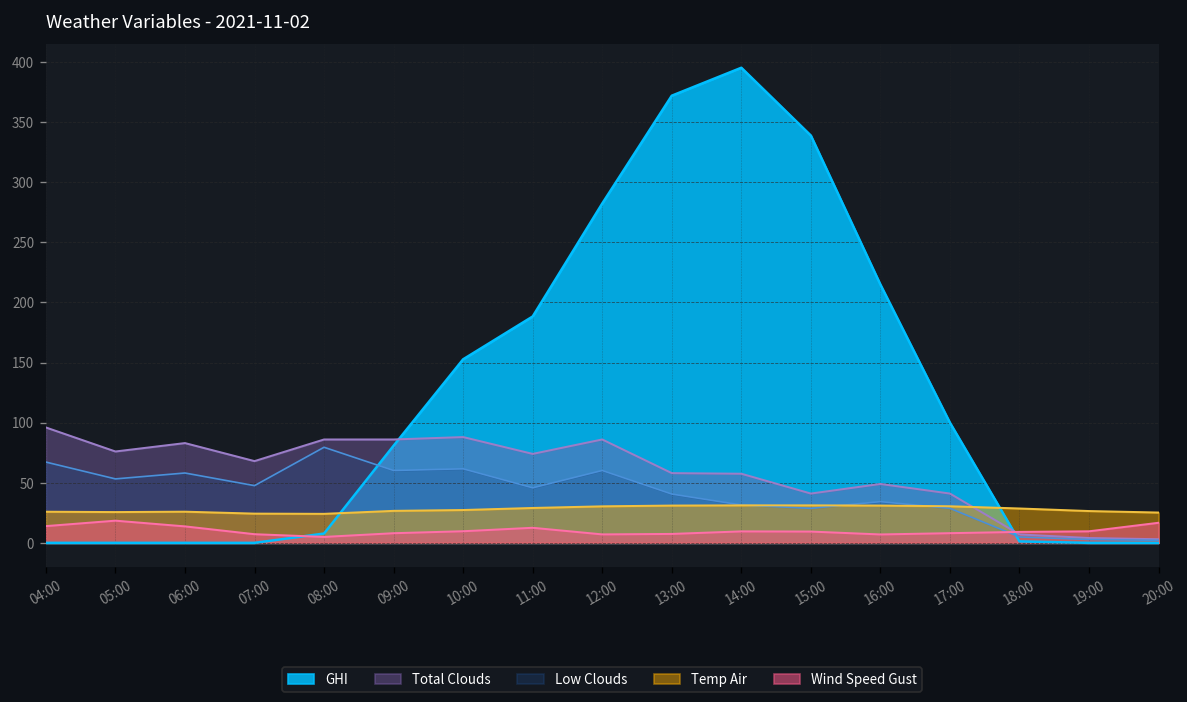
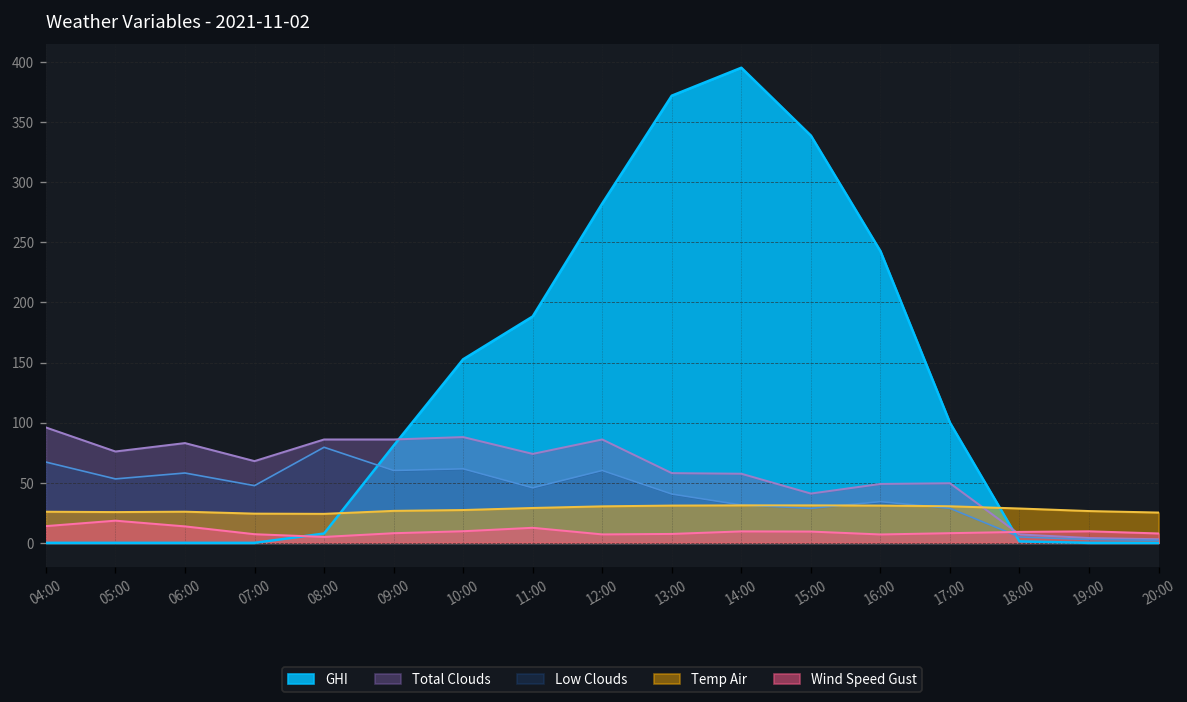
  {
    "GHI": {
      "04:00": 0,
      "05:00": 0,
      "06:00": 0,
      "07:00": 0,
      "08:00": 8,
      "09:00": 81,
      "10:00": 153,
      "11:00": 188,
      "12:00": 282,
      "13:00": 372,
      "14:00": 395,
      "15:00": 339,
-     "16:00": 215,
+     "16:00": 243,
      "17:00": 100,
      "18:00": 1,
      "19:00": 0
    },
    "Total Clouds": {
      "04:00": 96,
      "05:00": 76,
      "06:00": 83,
      "07:00": 68,
      "08:00": 86,
      "09:00": 86,
      "10:00": 88,
      "11:00": 74,
      "12:00": 86,
      "13:00": 58,
      "14:00": 58,
      "15:00": 41,
      "16:00": 49,
-     "17:00": 41
+     "17:00": 50
    },
    "Low Clouds": {
      "04:00": 67,
      "05:00": 53,
      "06:00": 58,
      "07:00": 48,
      "08:00": 80,
      "09:00": 60,
      "10:00": 62,
      "11:00": 46,
      "12:00": 60,
      "13:00": 41,
      "16:00": 34
    },
    "Temp Air": {
      "04:00": 26,
      "05:00": 26,
      "06:00": 26,
      "07:00": 24,
      "08:00": 24,
      "09:00": 27,
      "10:00": 27,
      "11:00": 29,
      "12:00": 30,
      "13:00": 31,
      "16:00": 31,
      "18:00": 29,
      "19:00": 26,
      "20:00": 25
    },
    "Wind Speed Gust": {
      "04:00": 14,
      "05:00": 18,
      "06:00": 14,
      "07:00": 7,
      "08:00": 5,
      "09:00": 8,
      "10:00": 10,
      "11:00": 13,
      "12:00": 7,
      "13:00": 7,
      "14:00": 10,
      "15:00": 9,
      "16:00": 7,
      "17:00": 8,
      "19:00": 10,
-     "20:00": 17
+     "20:00": 8
    }
  }
